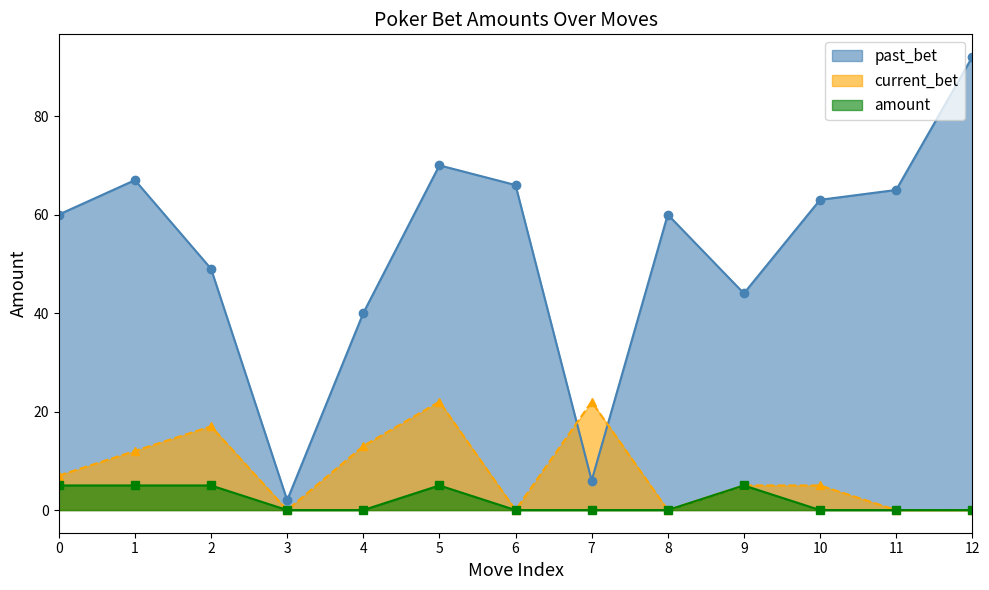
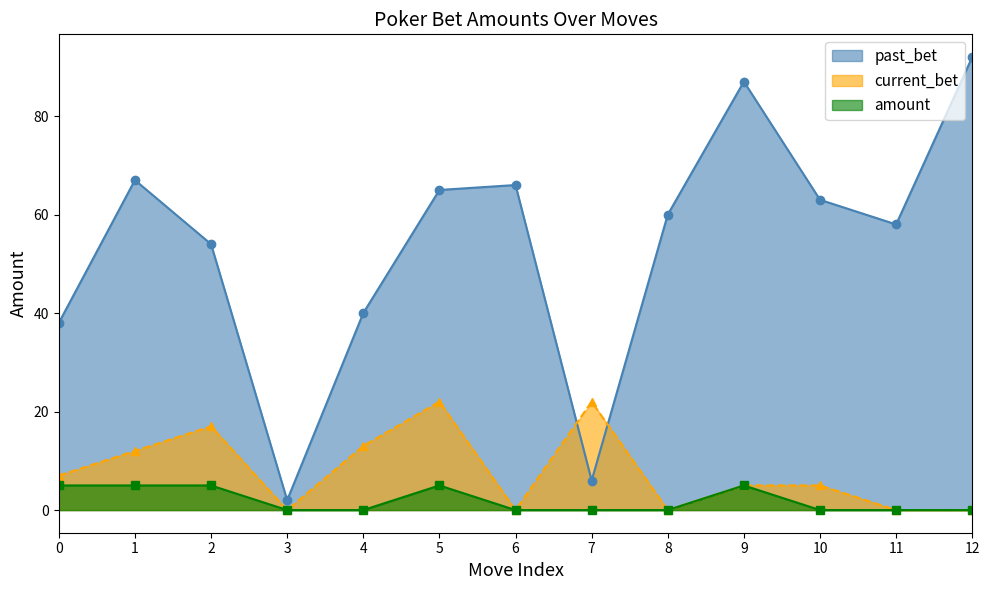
  {
    "past_bet": {
-     "0": 60,
+     "0": 38,
      "1": 67,
-     "2": 49,
+     "2": 54,
      "3": 2,
      "4": 40,
-     "5": 70,
+     "5": 65,
      "6": 66,
      "7": 6,
      "8": 60,
-     "9": 44,
+     "9": 87,
      "10": 63,
-     "11": 65,
+     "11": 58,
      "12": 92
    },
    "current_bet": {
      "0": 7,
      "1": 12,
      "2": 17,
      "4": 13,
      "5": 22,
      "7": 22,
      "10": 5
    },
    "amount": {
      "0": 5,
      "1": 5,
      "2": 5,
      "4": 0,
      "5": 5,
      "7": 0,
      "10": 0
    }
  }
